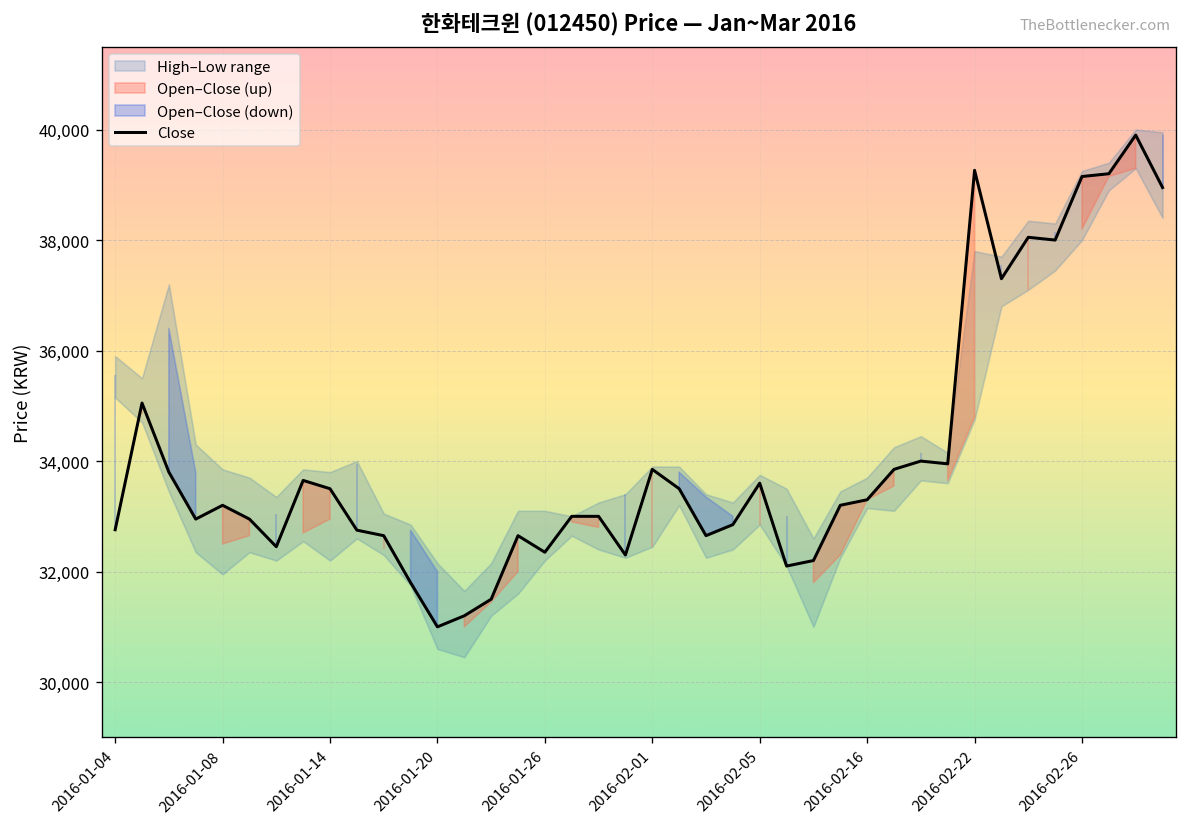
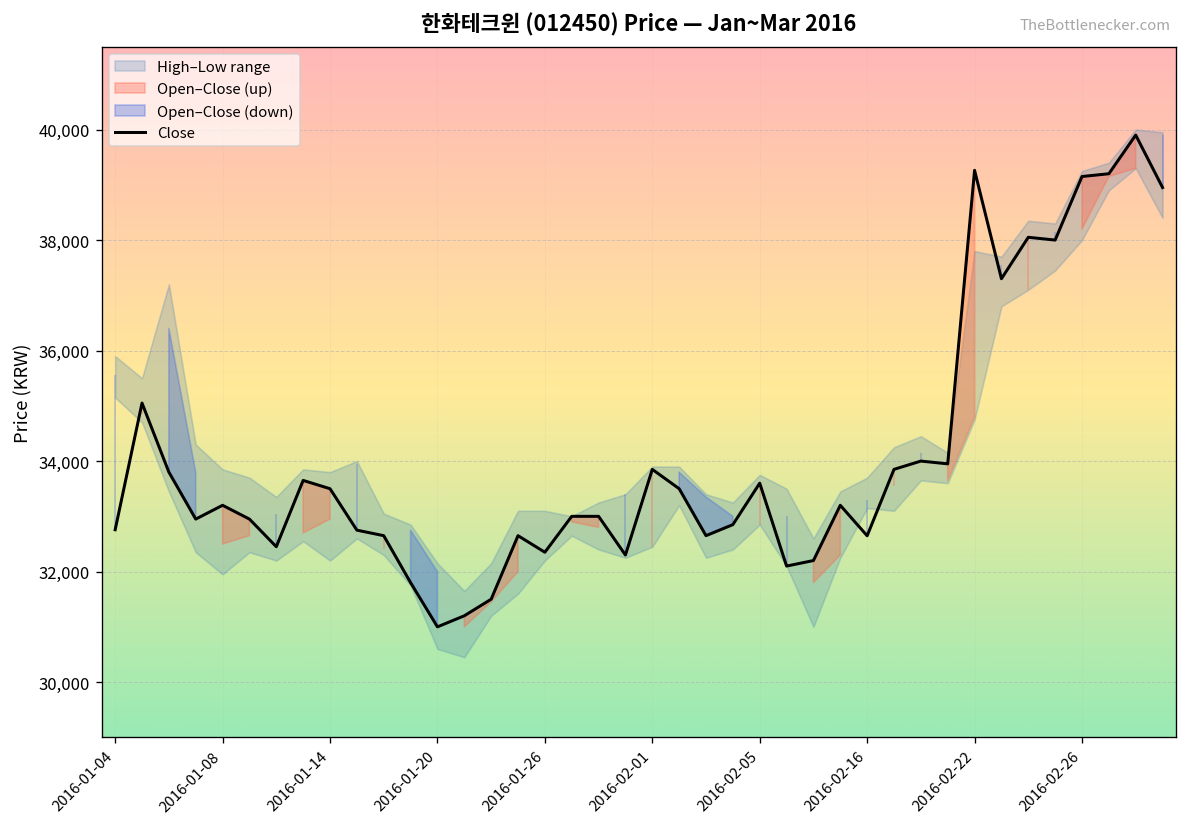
  {
    "Close": {
      "2016-01-04": "32,800",
      "2016-01-08": "33,200",
      "2016-01-14": "33,500",
      "2016-01-20": "31,000",
      "2016-01-26": "32,400",
      "2016-02-05": "33,600",
-     "2016-02-16": "33,300",
+     "2016-02-16": "32,600",
      "2016-02-22": "39,300",
      "2016-02-26": "39,200"
    }
  }
